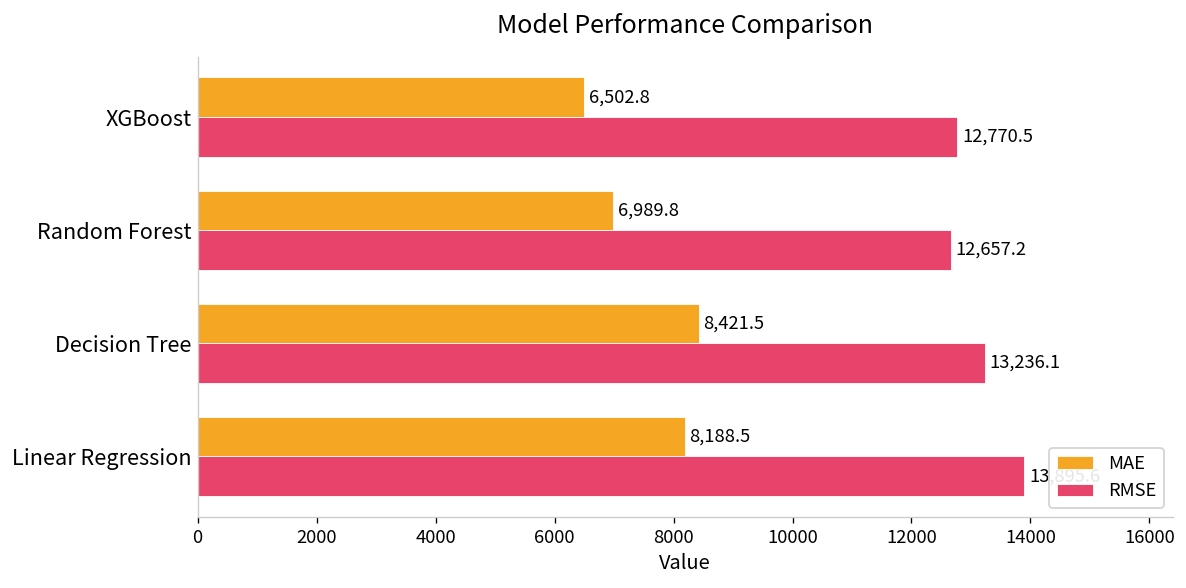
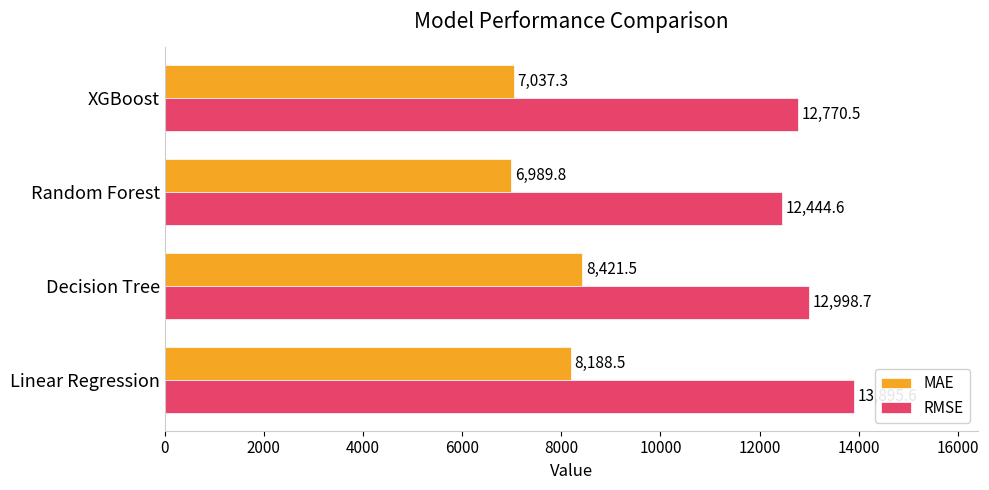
  {
    "MAE": {
-     "XGBoost": "6,502.8",
+     "XGBoost": "7,037.3",
      "Random Forest": "6,989.8",
      "Decision Tree": "8,421.5",
      "Linear Regression": "8,188.5"
    },
    "RMSE": {
      "XGBoost": "12,770.5",
-     "Random Forest": "12,657.2",
-     "Decision Tree": "13,236.1"
+     "Random Forest": "12,444.6",
+     "Decision Tree": "12,998.7"
    }
  }
